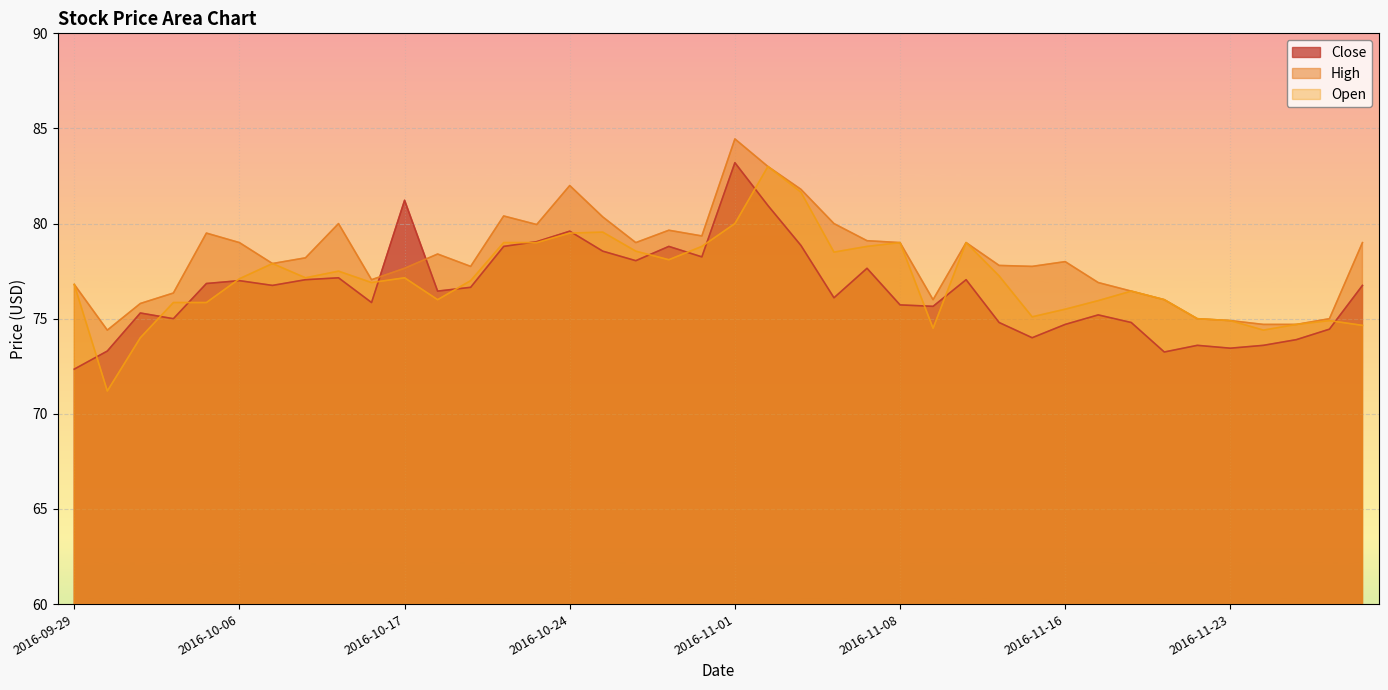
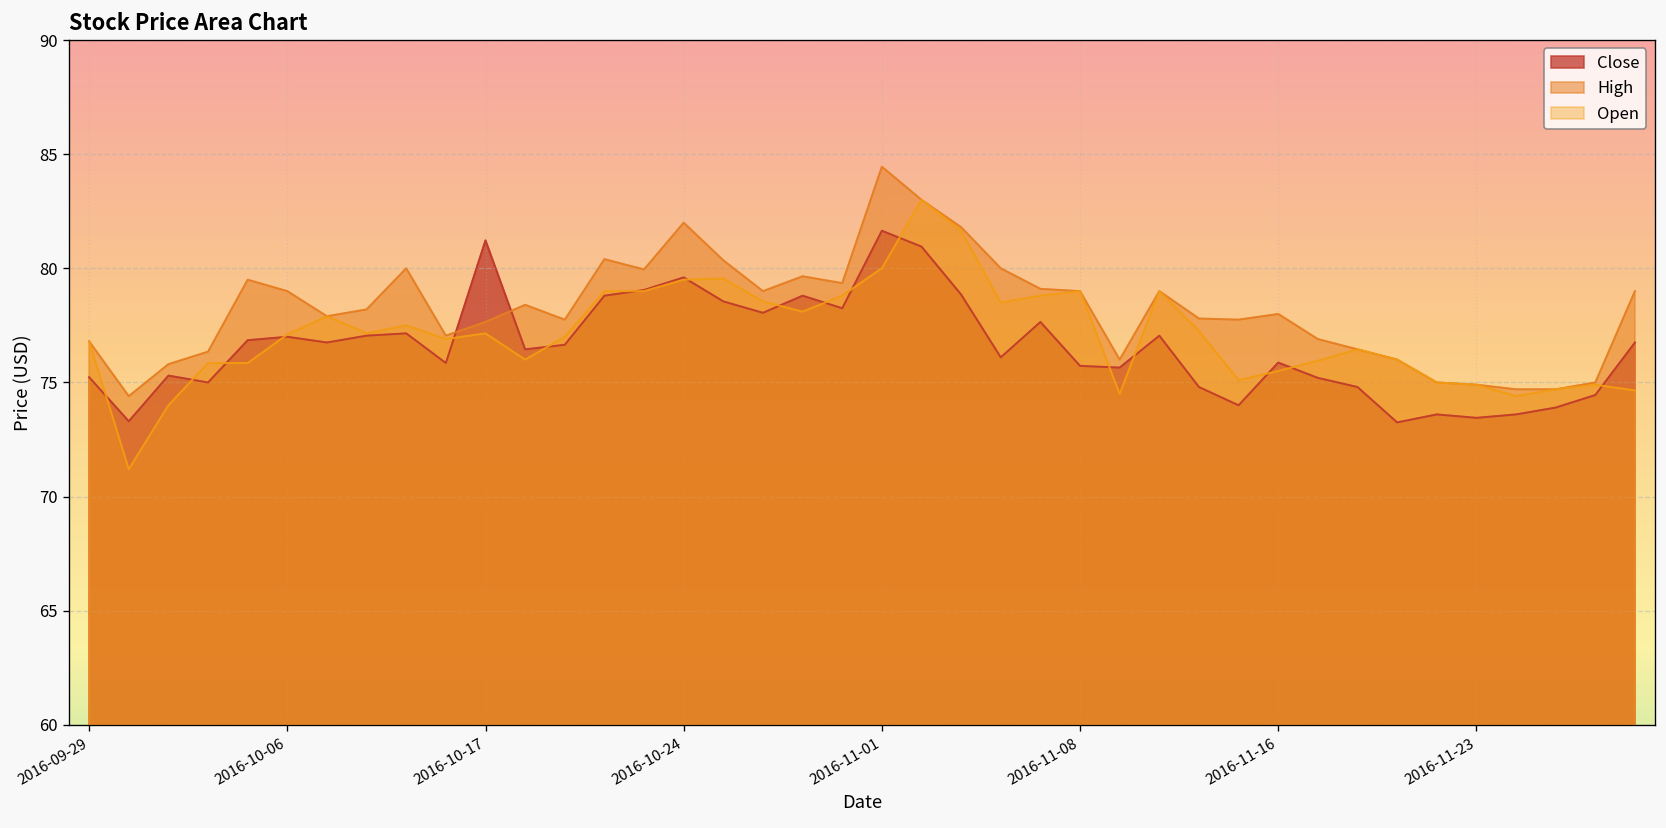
  {
    "Close": {
-     "2016-09-29": 72.3,
+     "2016-09-29": 75.2,
      "2016-10-17": 81.2,
-     "2016-11-01": 83.2,
+     "2016-11-01": 81.6,
      "2016-11-08": 75.7,
-     "2016-11-16": 74.7,
+     "2016-11-16": 75.9,
      "2016-11-23": 73.4
    }
  }
